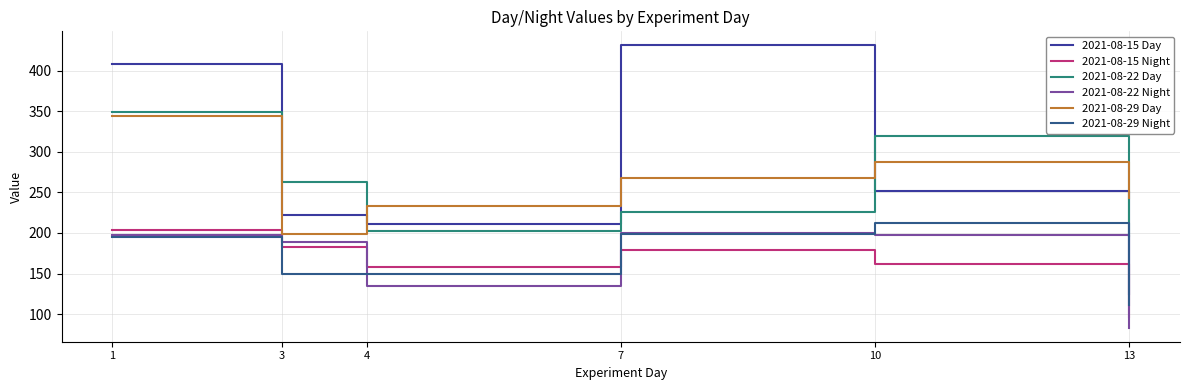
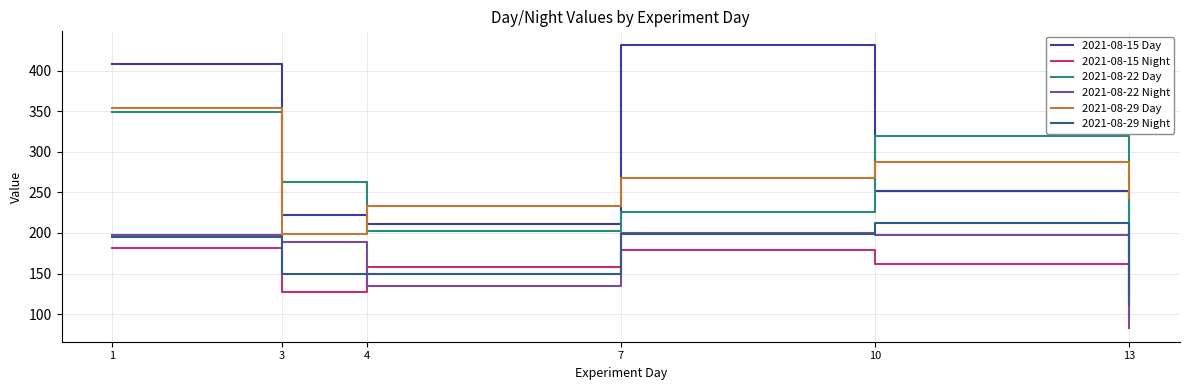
  {
    "2021-08-15 Night": {
-     "1": 200,
-     "3": 180,
+     "1": 180,
+     "3": 130,
      "4": 160,
      "7": 180,
      "10": 160,
      "13": 100
    },
    "2021-08-22 Night": {
      "3": 190,
      "4": 130,
      "10": 200,
      "13": 80
    },
    "2021-08-29 Day": {
-     "1": 340,
+     "1": 350,
      "3": 200,
      "4": 230,
      "7": 270,
      "10": 290,
      "13": 240
    }
  }
